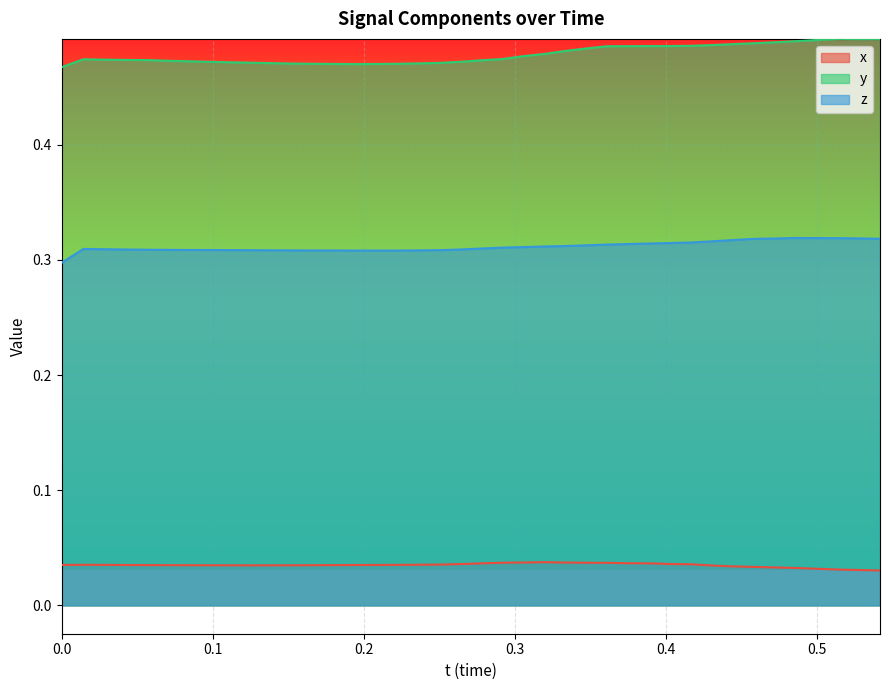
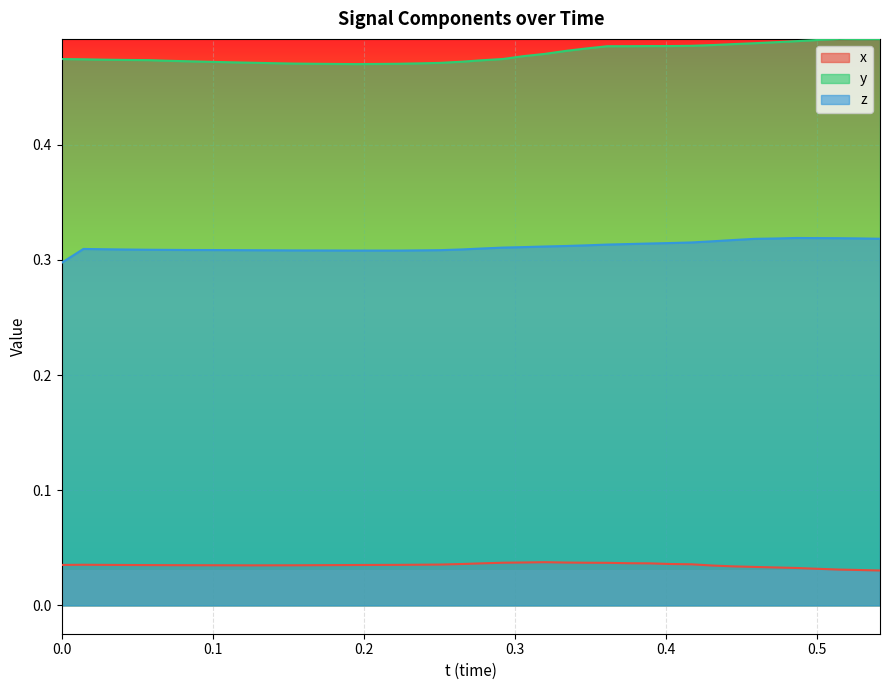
  {
    "x": {
      "0.0": 0.035
    },
    "y": {
-     "0.0": 0.467
+     "0.0": 0.474
    },
    "z": {
      "0.0": 0.297
    }
  }
